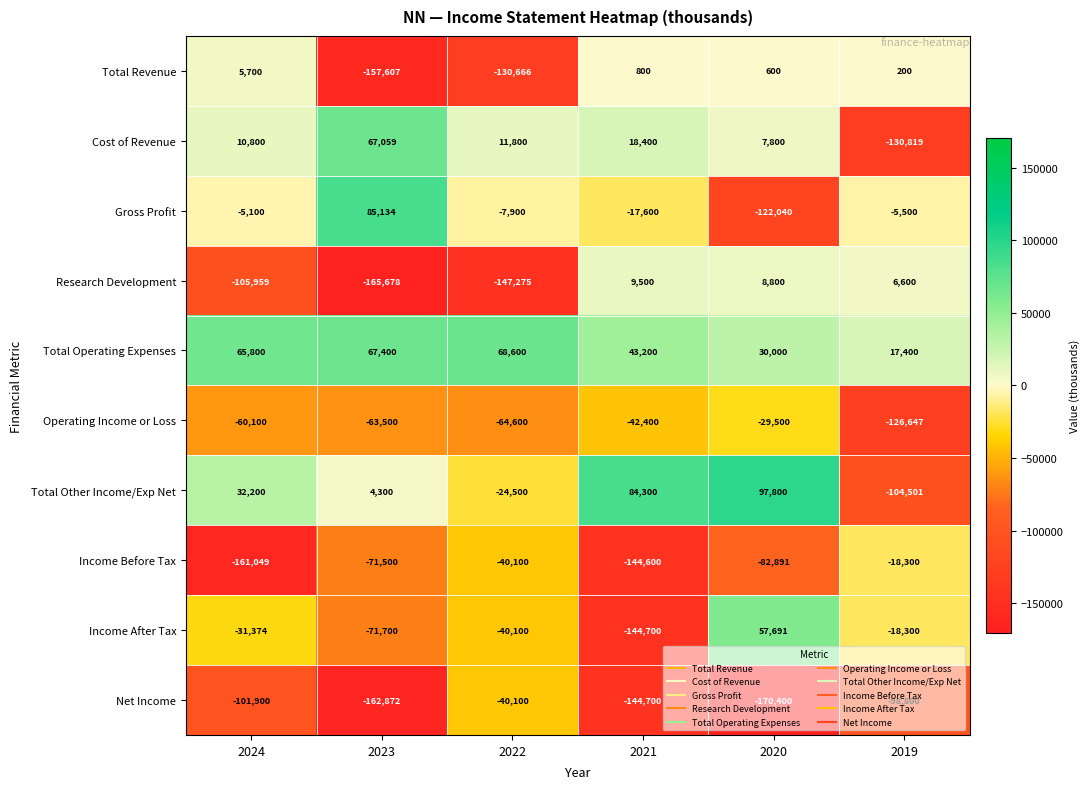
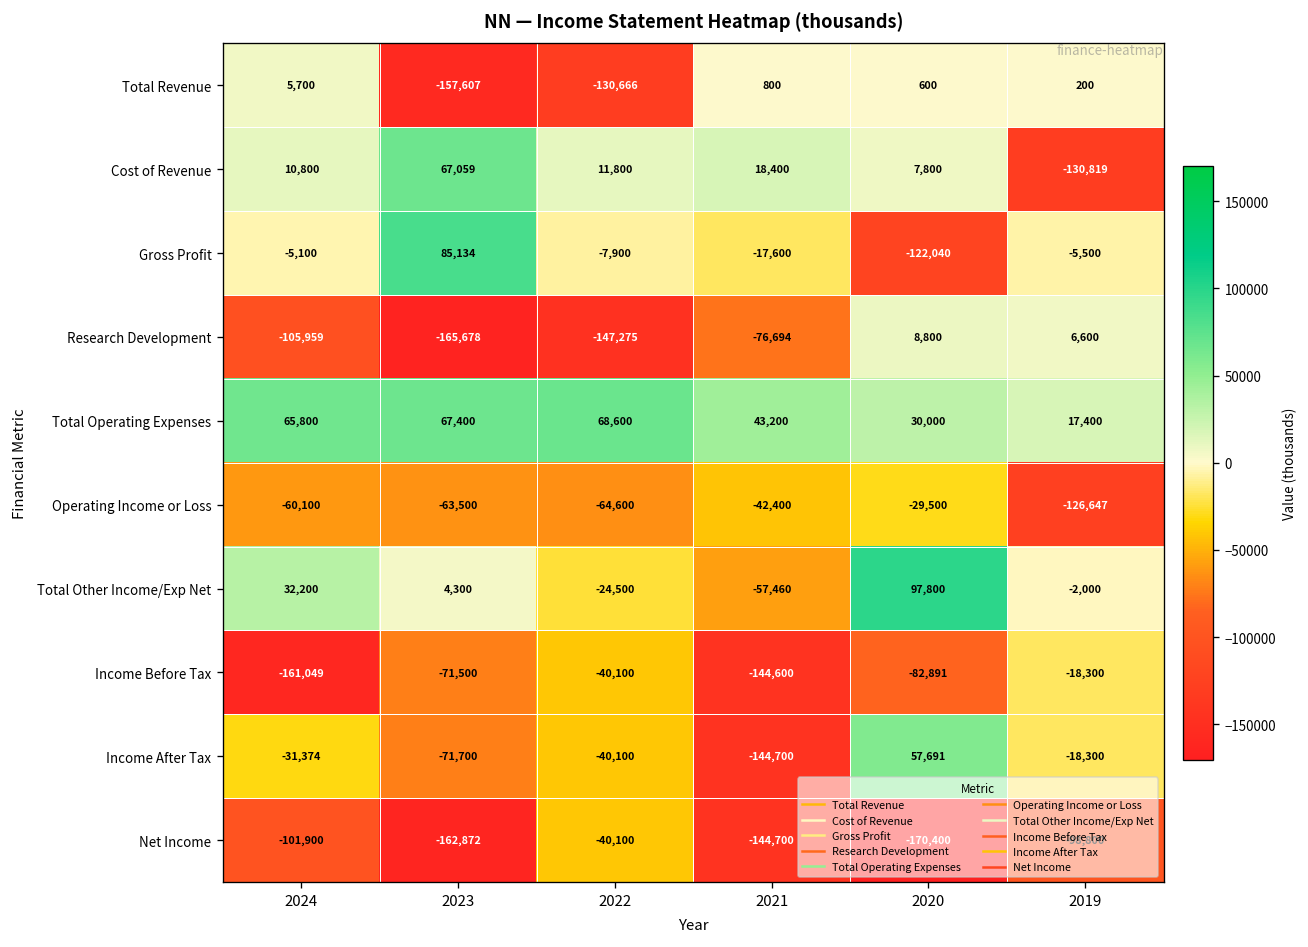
  {
    "Total Revenue": {
      "2024": "5,700",
      "2023": "-157,607",
      "2022": "-130,666",
      "2021": "800",
      "2020": "600"
    },
    "Cost of Revenue": {
      "2024": "10,800",
      "2023": "67,059",
      "2022": "11,800",
      "2021": "18,400",
      "2020": "7,800",
      "2019": "-130,819"
    },
    "Gross Profit": {
      "2024": "-5,100",
      "2023": "85,134",
      "2022": "-7,900",
      "2021": "-17,600",
      "2020": "-122,040",
      "2019": "-5,500"
    },
    "Research Development": {
      "2024": "-105,959",
      "2023": "-165,678",
      "2022": "-147,275",
-     "2021": "9,500",
+     "2021": "-76,694",
      "2020": "8,800",
      "2019": "6,600"
    },
    "Total Operating Expenses": {
      "2024": "65,800",
      "2023": "67,400",
      "2022": "68,600",
      "2021": "43,200",
      "2020": "30,000",
      "2019": "17,400"
    },
    "Operating Income or Loss": {
      "2024": "-60,100",
      "2023": "-63,500",
      "2022": "-64,600",
      "2021": "-42,400",
      "2020": "-29,500",
      "2019": "-126,647"
    },
    "Total Other Income/Exp Net": {
      "2024": "32,200",
      "2023": "4,300",
      "2022": "-24,500",
-     "2021": "84,300",
+     "2021": "-57,460",
      "2020": "97,800",
-     "2019": "-104,501"
+     "2019": "-2,000"
    },
    "Income Before Tax": {
      "2024": "-161,049",
      "2023": "-71,500",
      "2022": "-40,100",
      "2021": "-144,600",
      "2020": "-82,891",
      "2019": "-18,300"
    },
    "Income After Tax": {
      "2024": "-31,374",
      "2023": "-71,700",
      "2022": "-40,100",
      "2021": "-144,700",
      "2020": "57,691",
      "2019": "-18,300"
    },
    "Net Income": {
      "2024": "-101,900",
      "2023": "-162,872",
      "2022": "-40,100",
      "2021": "-144,700"
    }
  }
